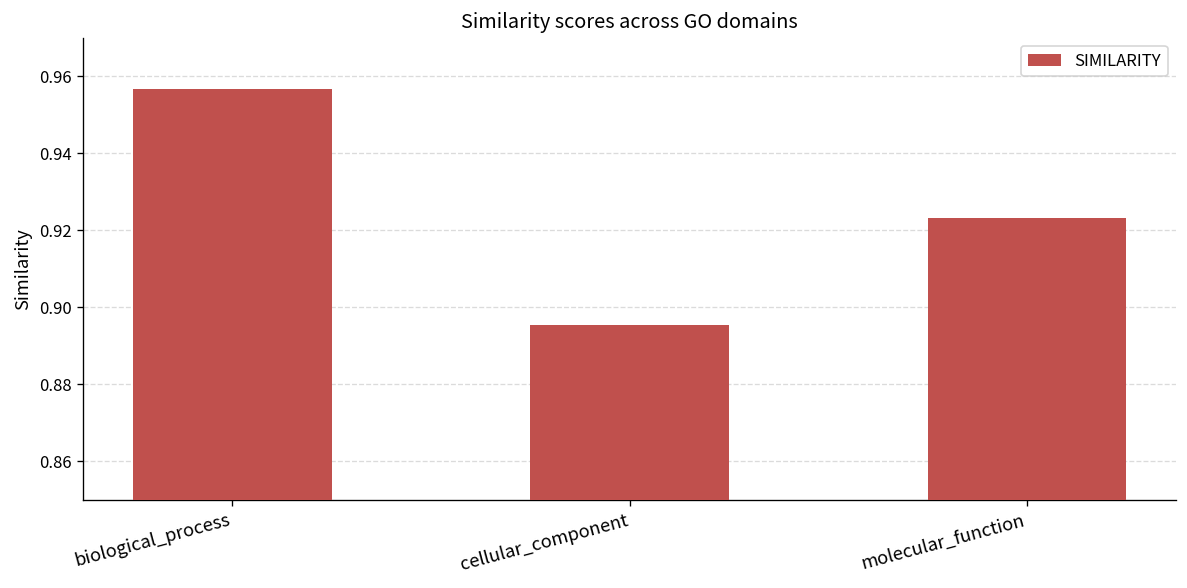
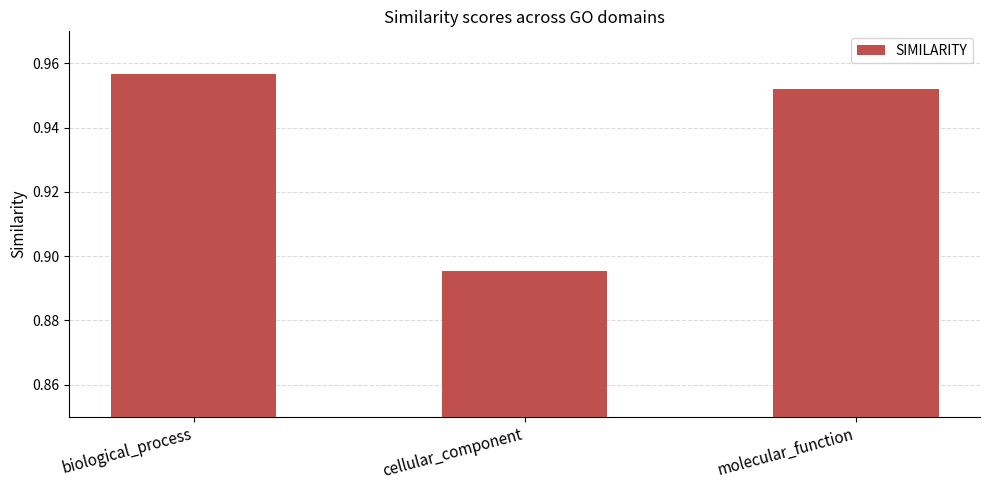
  {
    "biological_process": 0.957,
    "cellular_component": 0.895,
-   "molecular_function": 0.923
+   "molecular_function": 0.952
  }
